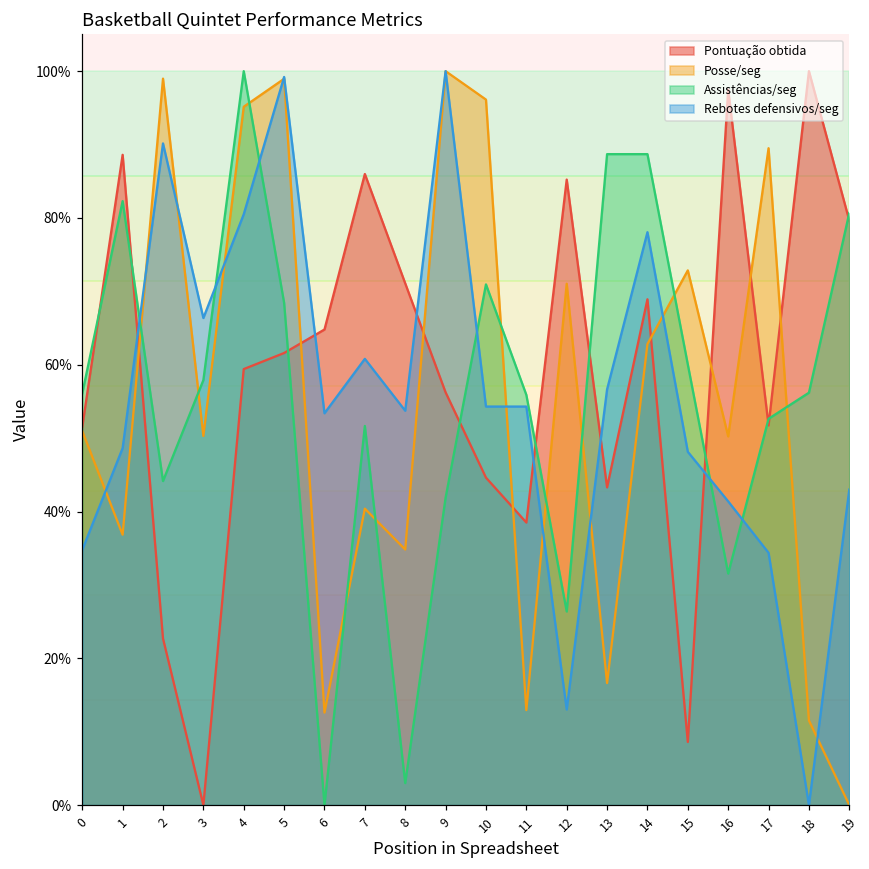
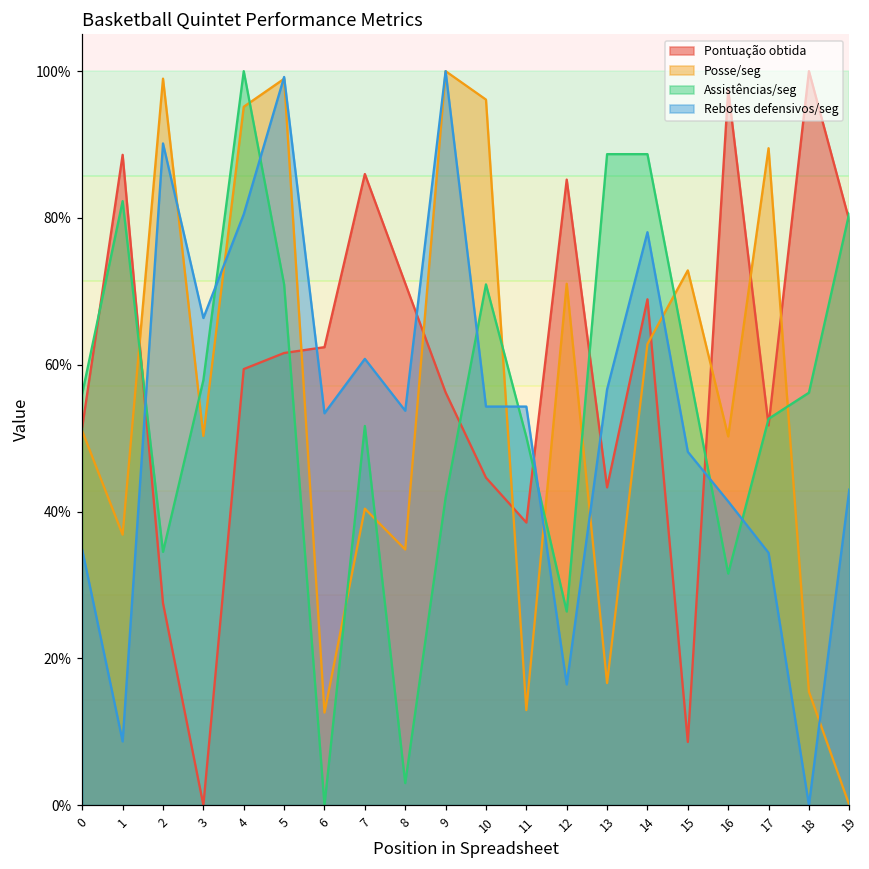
  {
    "Pontuação obtida": {
      "0": "52%",
      "1": "89%",
-     "2": "23%",
+     "2": "28%",
      "3": "0%",
      "4": "59%",
      "5": "62%",
-     "6": "65%",
+     "6": "62%",
      "7": "86%",
      "8": "71%",
      "9": "56%",
      "10": "45%",
      "11": "39%",
      "12": "85%",
      "13": "43%",
      "14": "69%",
      "15": "9%",
      "17": "52%",
      "19": "80%"
    },
    "Posse/seg": {
      "0": "51%",
      "1": "37%",
      "2": "99%",
      "3": "50%",
      "4": "95%",
      "6": "13%",
      "7": "40%",
      "8": "35%",
      "10": "96%",
      "11": "13%",
      "12": "71%",
      "13": "17%",
      "14": "63%",
      "15": "73%",
      "16": "50%",
      "17": "90%",
-     "18": "12%",
+     "18": "15%",
      "19": "0%"
    },
    "Assistências/seg": {
      "0": "56%",
      "1": "82%",
-     "2": "44%",
+     "2": "35%",
      "3": "58%",
      "4": "100%",
-     "5": "68%",
+     "5": "71%",
      "6": "0%",
      "7": "52%",
      "8": "3%",
      "9": "42%",
      "10": "71%",
-     "11": "56%",
+     "11": "50%",
      "12": "26%",
      "13": "89%",
      "14": "89%",
      "15": "60%",
      "16": "32%",
      "17": "53%",
      "18": "56%",
      "19": "81%"
    },
    "Rebotes defensivos/seg": {
      "0": "35%",
-     "1": "49%",
+     "1": "9%",
      "2": "90%",
      "3": "66%",
      "4": "81%",
      "6": "53%",
      "7": "61%",
      "8": "54%",
      "10": "54%",
      "11": "54%",
-     "12": "13%",
+     "12": "16%",
      "13": "57%",
      "14": "78%",
      "15": "48%",
      "16": "41%",
      "17": "34%",
      "18": "0%",
      "19": "43%"
    }
  }
